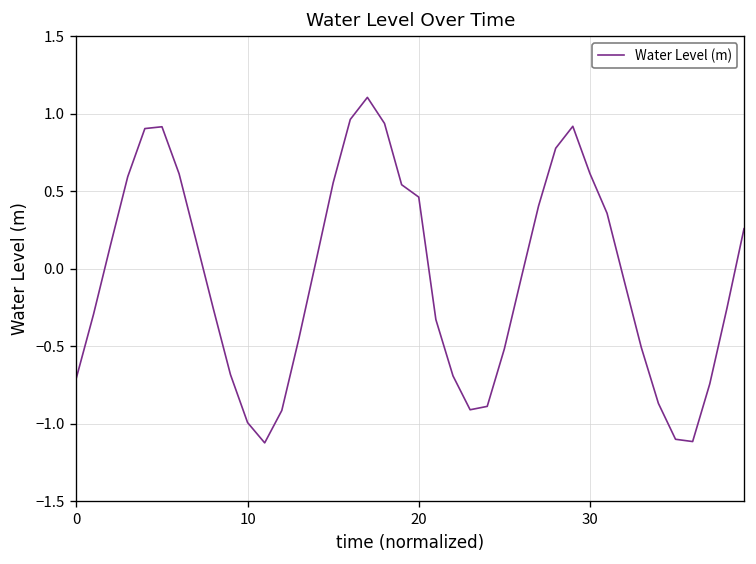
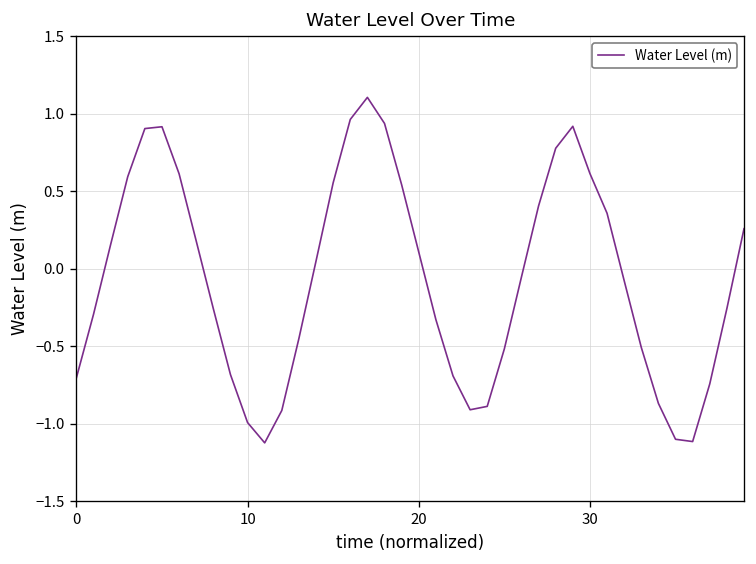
  {
    "0": -0.70,
    "10": -0.99,
-   "20": 0.46,
+   "20": 0.11,
    "30": 0.61
  }
